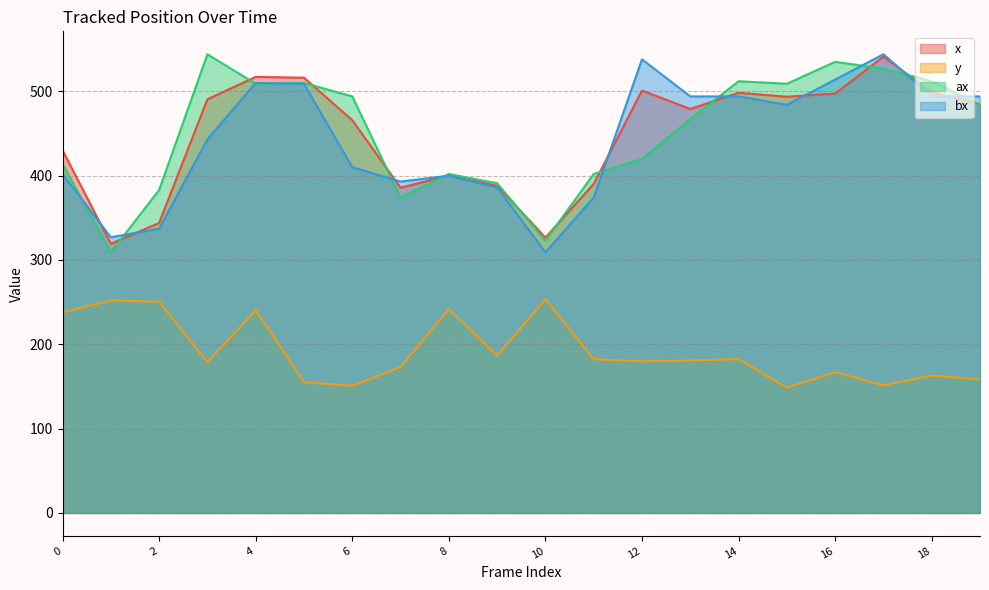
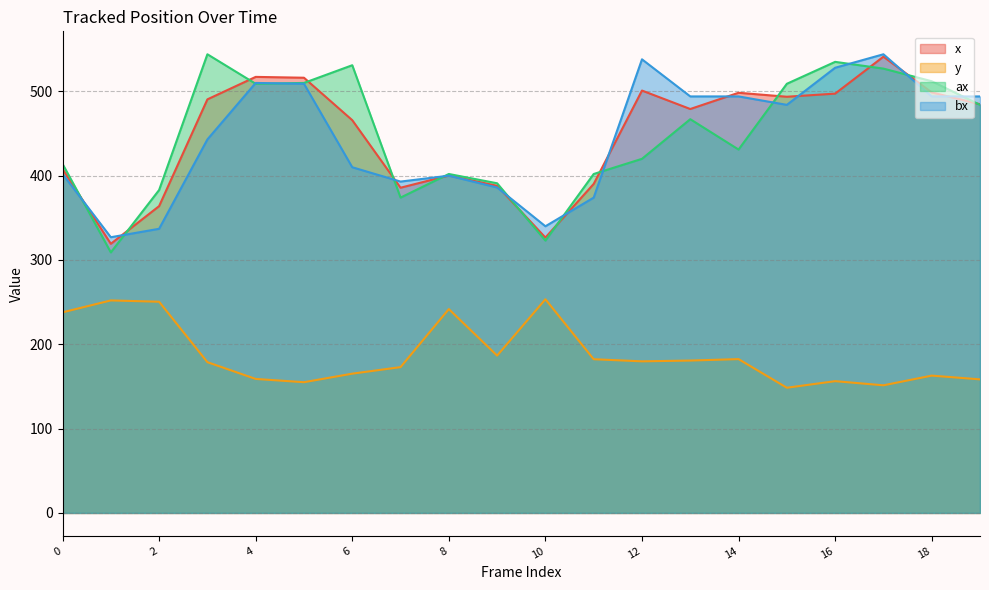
  {
    "x": {
-     "0": 430,
-     "2": 340,
+     "0": 410,
+     "2": 360,
      "4": 520,
      "6": 470,
      "10": 330,
      "12": 500,
      "14": 500,
      "16": 500
    },
    "y": {
      "0": 240,
      "2": 250,
-     "4": 240,
-     "6": 150,
+     "4": 160,
+     "6": 170,
      "8": 240,
      "10": 250,
      "12": 180,
      "14": 180,
-     "16": 170,
+     "16": 160,
      "18": 160
    },
    "ax": {
      "0": 410,
      "2": 380,
-     "6": 490,
+     "6": 530,
      "10": 320,
      "12": 420,
-     "14": 510,
+     "14": 430,
      "16": 540
    },
    "bx": {
      "0": 400,
      "2": 340,
      "6": 410,
-     "10": 310,
+     "10": 340,
      "12": 540,
      "14": 490,
-     "16": 510
+     "16": 530
    }
  }
